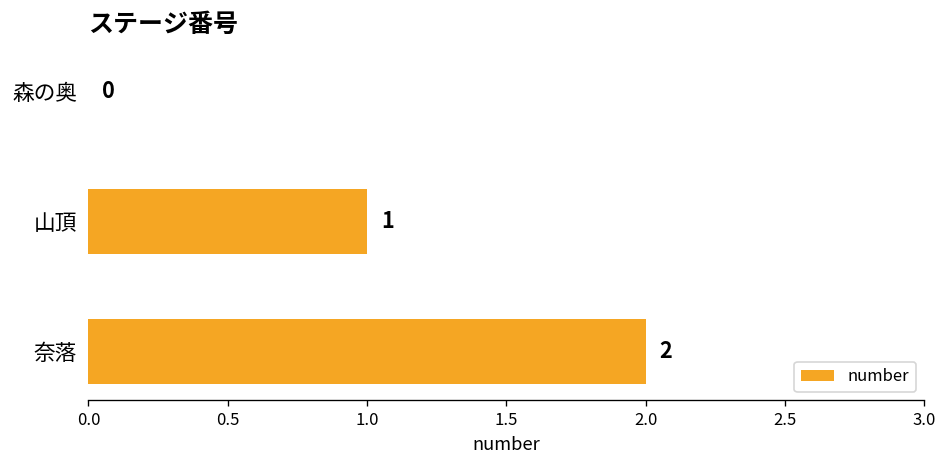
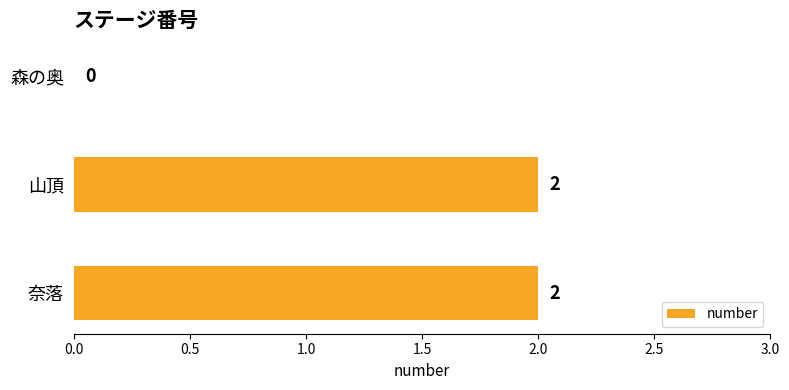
  {
    "森の奥": 0,
-   "山頂": 1,
+   "山頂": 2,
    "奈落": 2
  }
